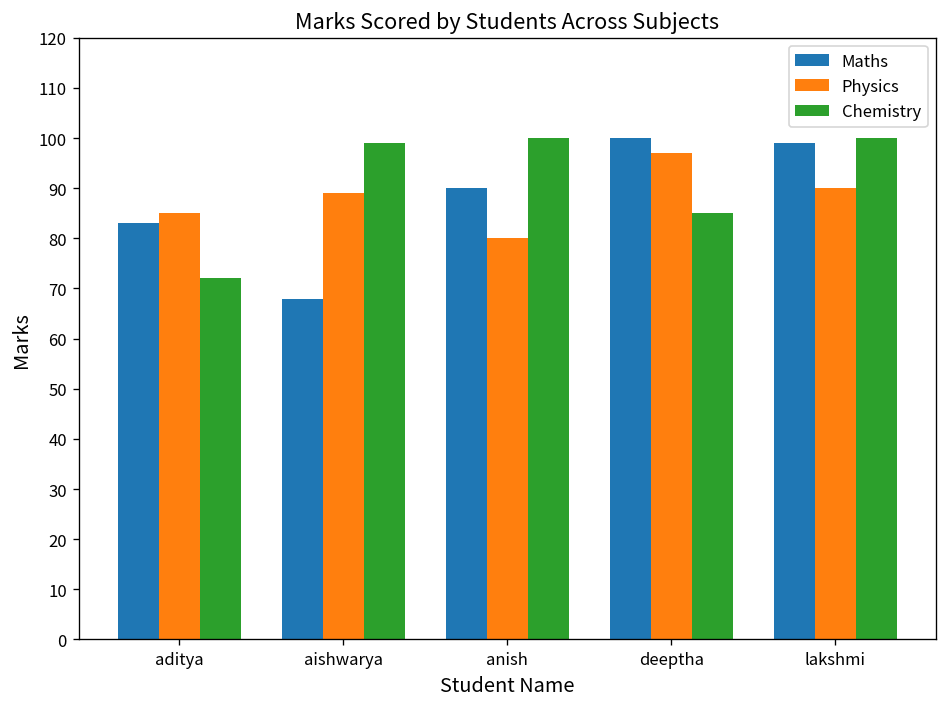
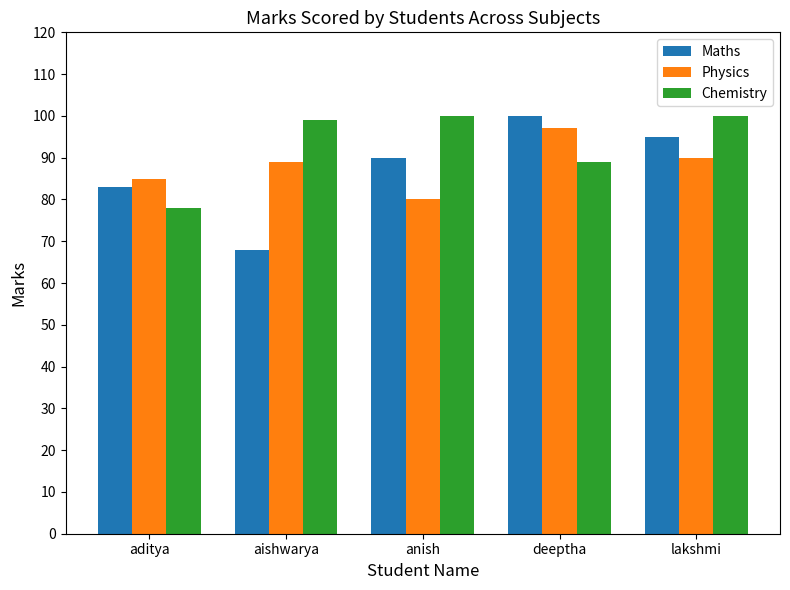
  {
    "Maths": {
      "aditya": 83,
      "aishwarya": 68,
      "anish": 90,
      "deeptha": 100,
-     "lakshmi": 99
+     "lakshmi": 95
    },
    "Physics": {
      "aditya": 85,
      "aishwarya": 89,
      "anish": 80,
      "deeptha": 97,
      "lakshmi": 90
    },
    "Chemistry": {
-     "aditya": 72,
+     "aditya": 78,
      "aishwarya": 99,
      "anish": 100,
-     "deeptha": 85,
+     "deeptha": 89,
      "lakshmi": 100
    }
  }
